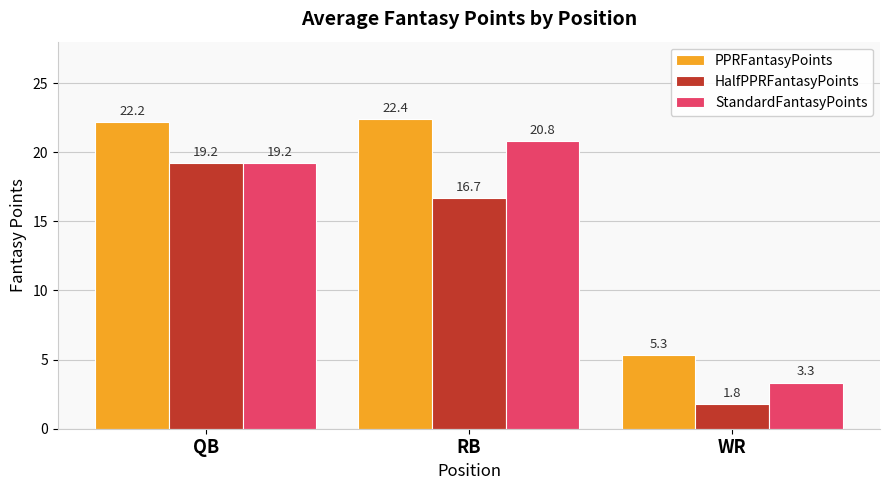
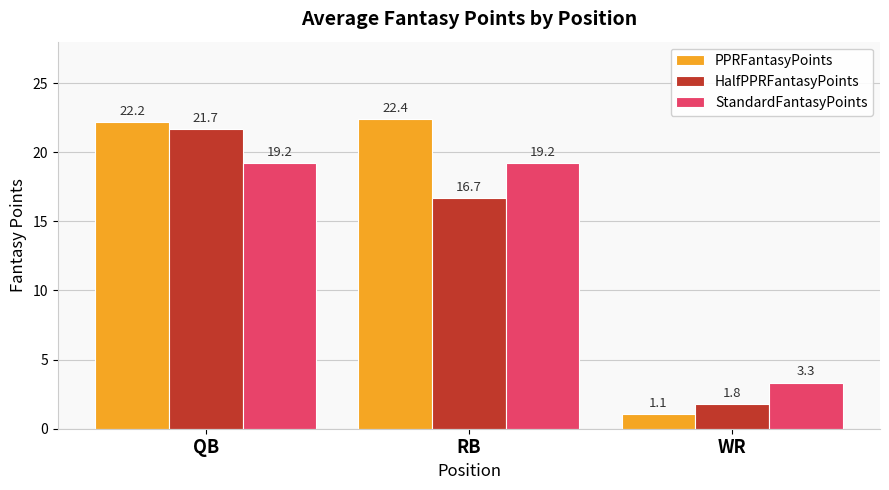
  {
    "PPRFantasyPoints": {
      "QB": 22.2,
      "RB": 22.4,
-     "WR": 5.3
+     "WR": 1.1
    },
    "HalfPPRFantasyPoints": {
-     "QB": 19.2,
+     "QB": 21.7,
      "RB": 16.7,
      "WR": 1.8
    },
    "StandardFantasyPoints": {
      "QB": 19.2,
-     "RB": 20.8,
+     "RB": 19.2,
      "WR": 3.3
    }
  }
